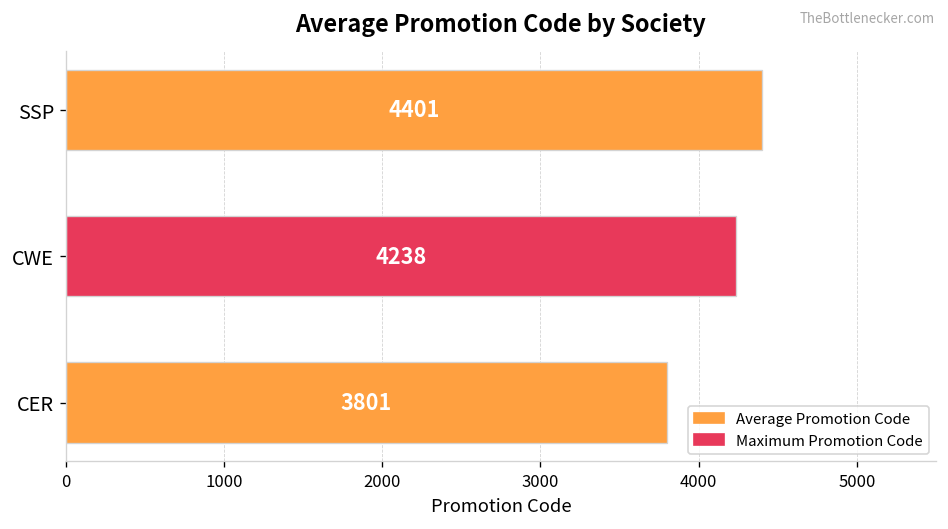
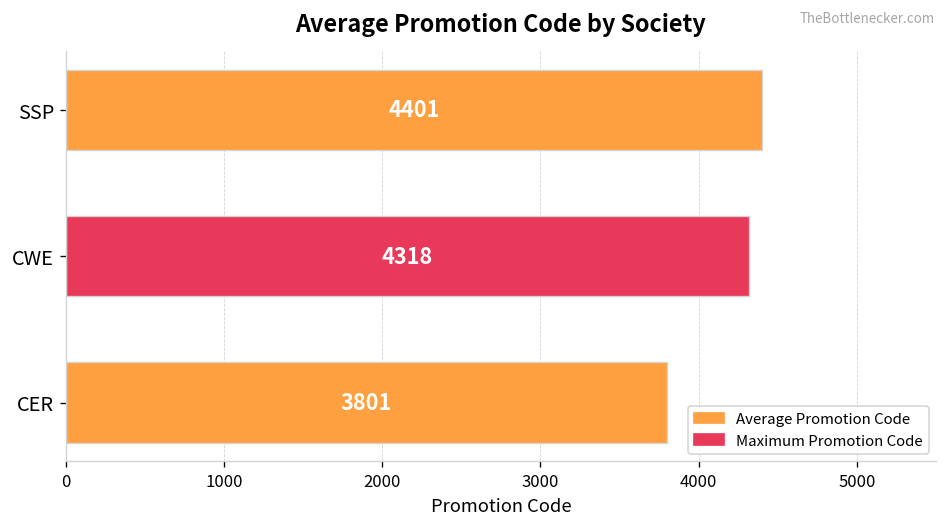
  {
    "SSP": 4401,
-   "CWE": 4238,
+   "CWE": 4318,
    "CER": 3801
  }
